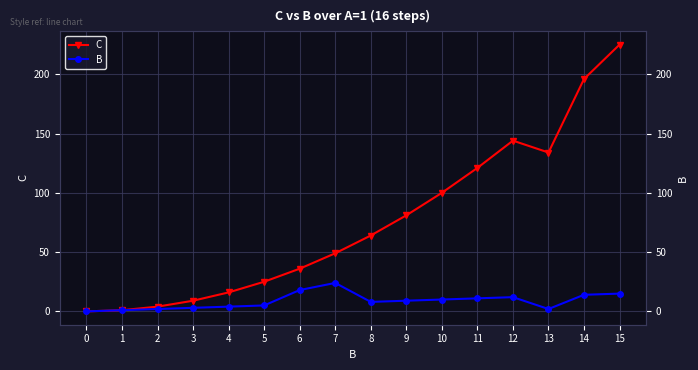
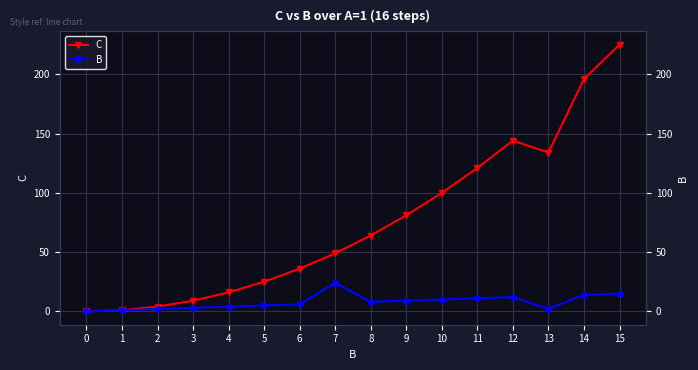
  {
    "C": {
      "3": 9,
      "4": 16,
      "5": 25,
      "6": 36,
      "7": 49,
      "8": 64,
      "9": 81,
      "10": 100,
      "11": 121,
      "12": 144,
      "13": 134,
      "14": 196,
      "15": 225
    },
    "B": {
      "3": 3,
      "4": 4,
      "5": 5,
-     "6": 18,
+     "6": 6,
      "7": 24,
      "8": 8,
      "9": 9,
      "10": 10,
      "11": 11,
      "12": 12,
      "13": 2,
      "14": 14,
      "15": 15
    }
  }
